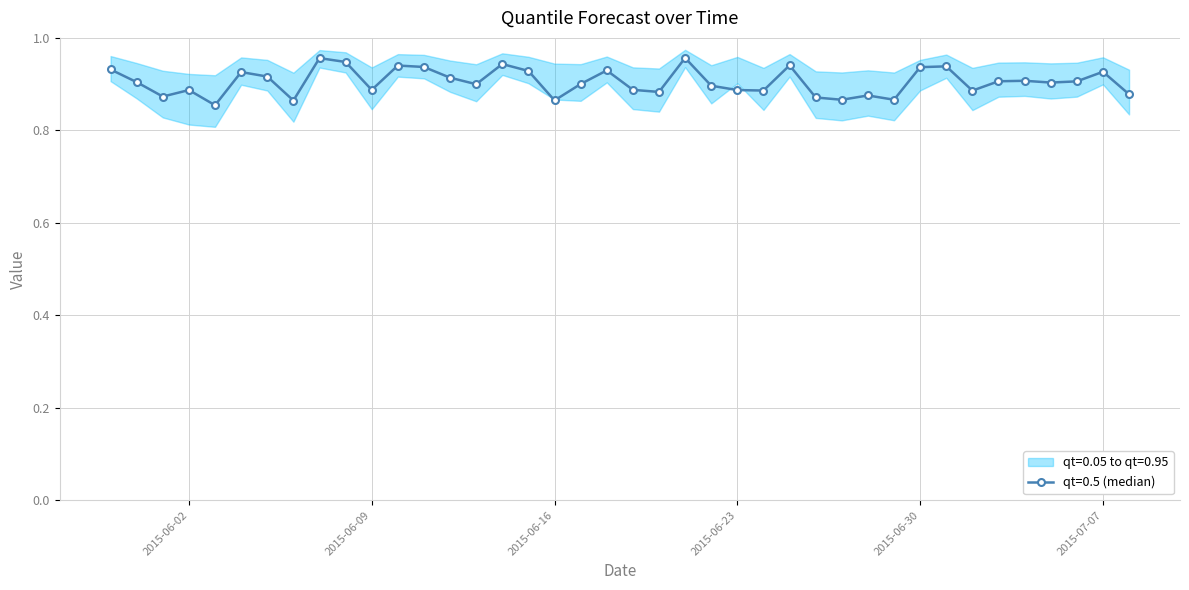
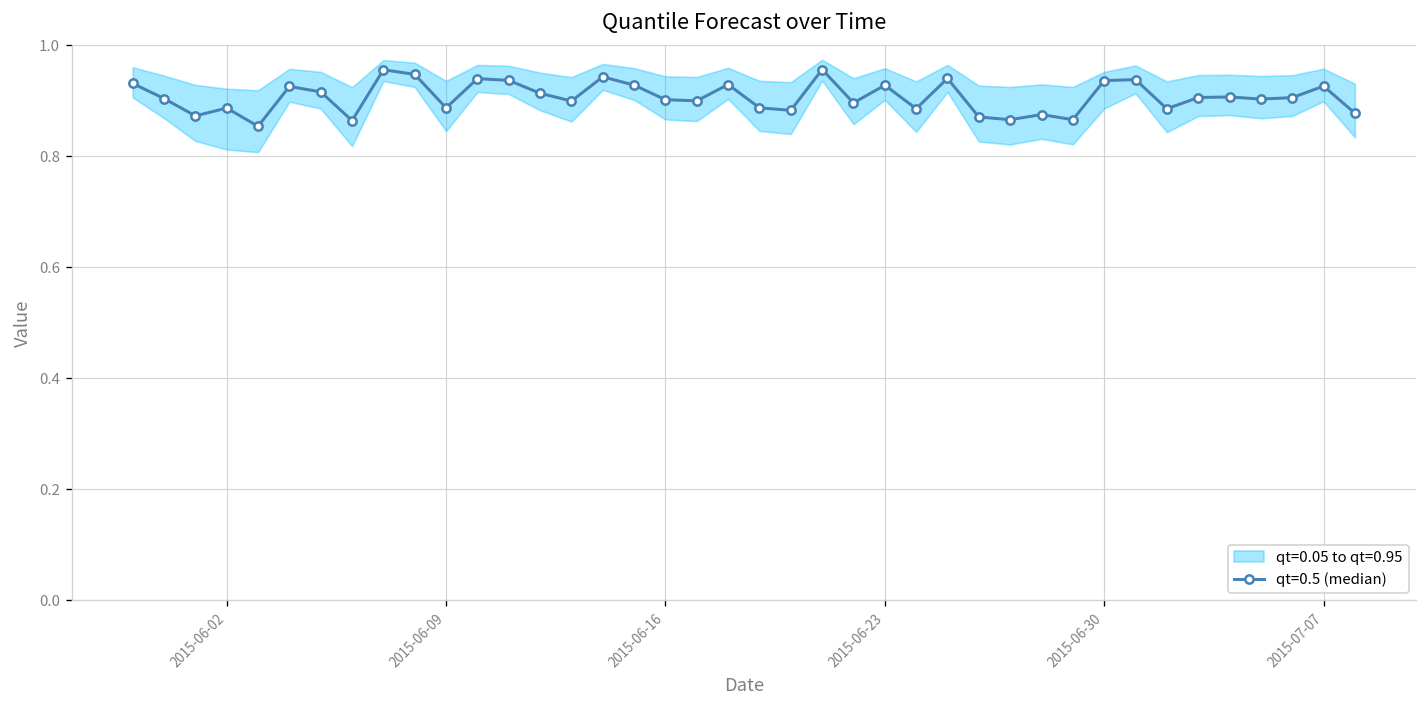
  {
    "qt=0.5 (median)": {
      "2015-06-02": 0.89,
      "2015-06-09": 0.89,
-     "2015-06-16": 0.86,
-     "2015-06-23": 0.89,
+     "2015-06-16": 0.90,
+     "2015-06-23": 0.93,
      "2015-06-30": 0.94,
      "2015-07-07": 0.93
    }
  }
